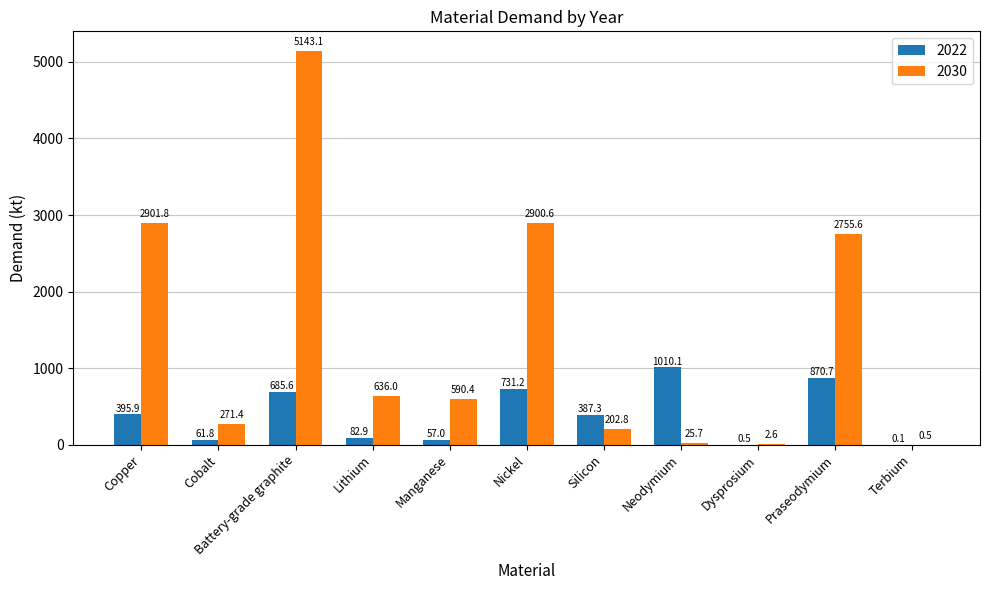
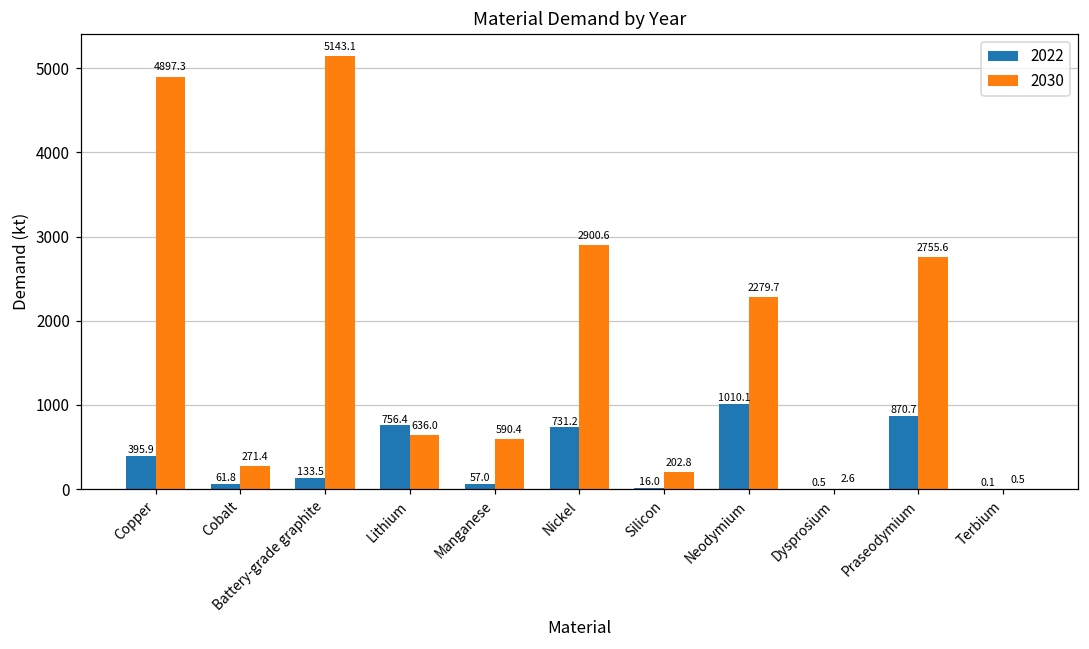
  {
    "2022": {
      "Copper": 395.9,
      "Cobalt": 61.8,
-     "Battery-grade graphite": 685.6,
-     "Lithium": 82.9,
+     "Battery-grade graphite": 133.5,
+     "Lithium": 756.4,
      "Manganese": 57.0,
      "Nickel": 731.2,
-     "Silicon": 387.3,
+     "Silicon": 16.0,
      "Neodymium": 1010.1,
      "Dysprosium": 0.5,
      "Praseodymium": 870.7,
      "Terbium": 0.1
    },
    "2030": {
-     "Copper": 2901.8,
+     "Copper": 4897.3,
      "Cobalt": 271.4,
      "Battery-grade graphite": 5143.1,
      "Lithium": 636.0,
      "Manganese": 590.4,
      "Nickel": 2900.6,
      "Silicon": 202.8,
-     "Neodymium": 25.7,
+     "Neodymium": 2279.7,
      "Dysprosium": 2.6,
      "Praseodymium": 2755.6,
      "Terbium": 0.5
    }
  }
